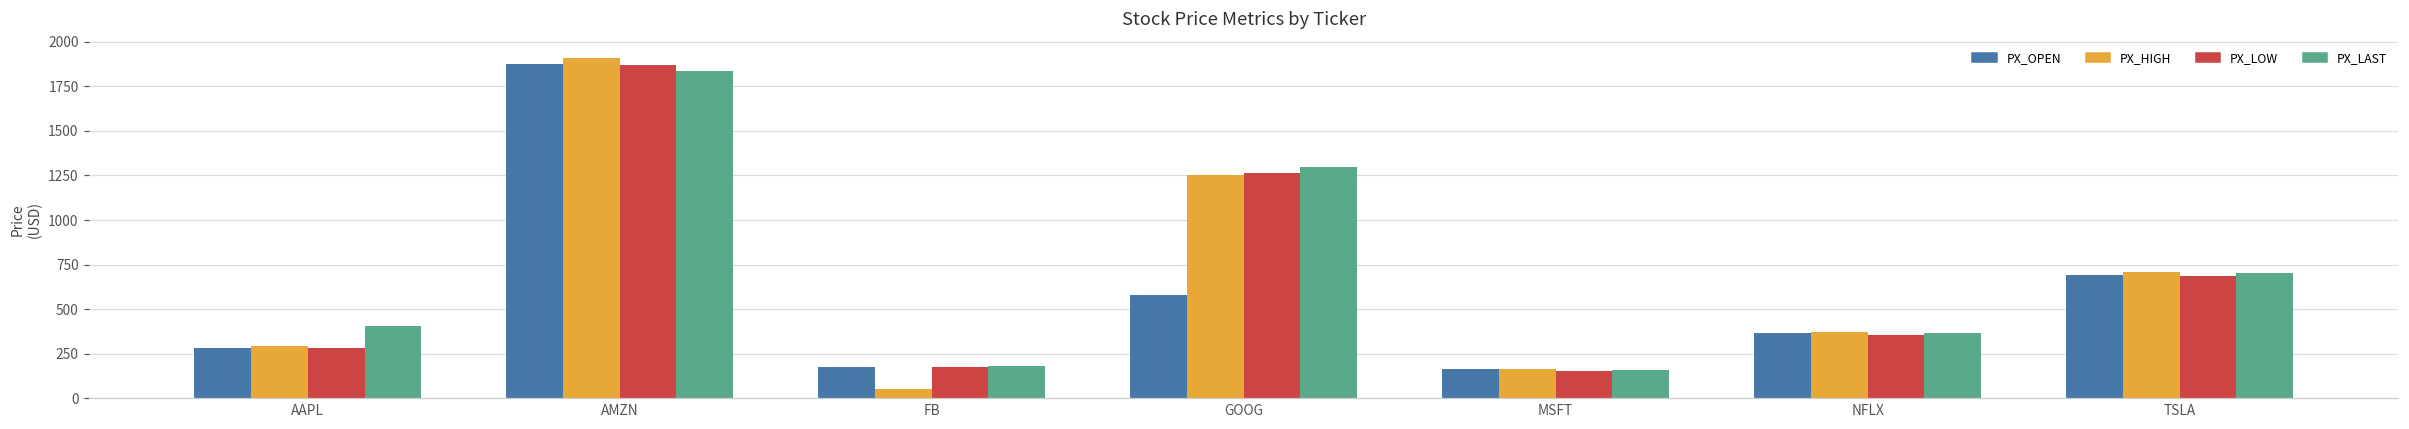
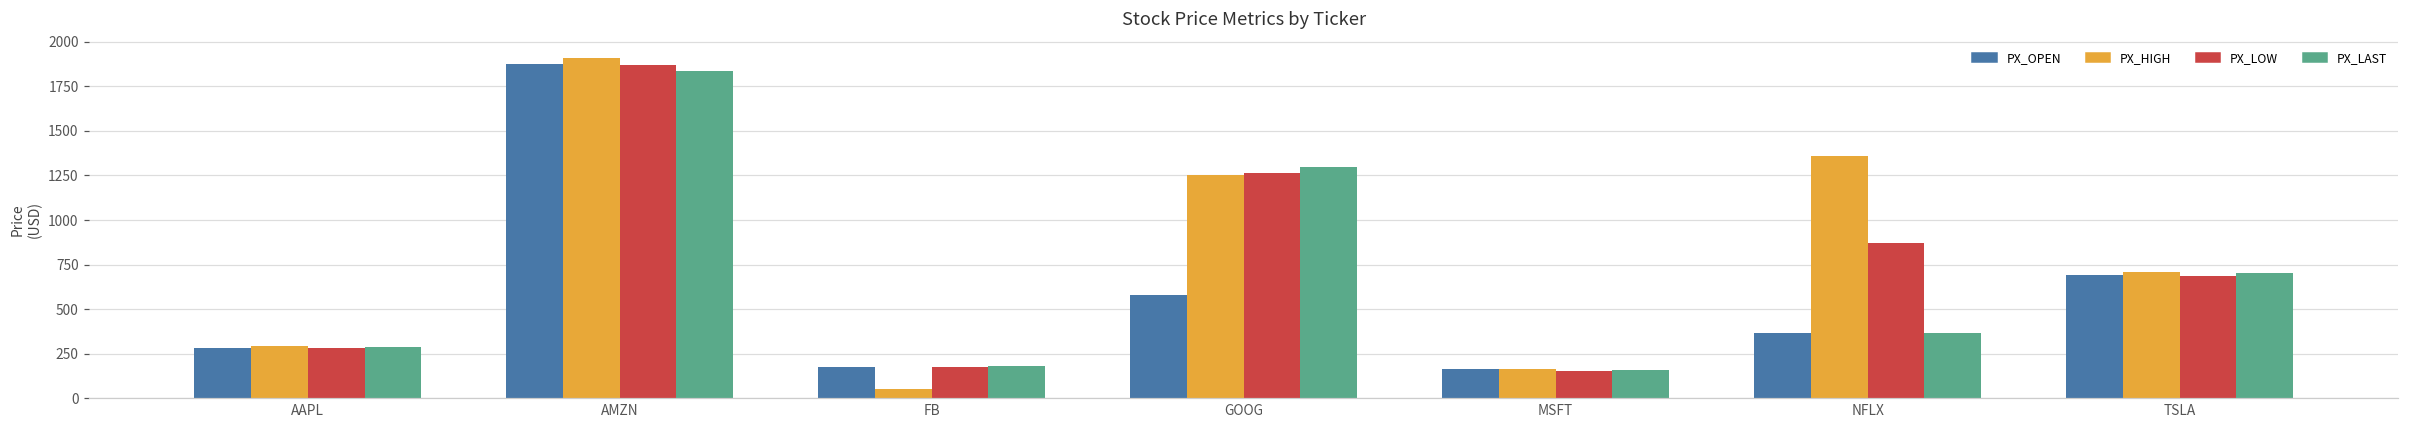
  {
    "PX_OPEN": {
      "AAPL": 280,
      "AMZN": 1880,
      "FB": 180,
      "GOOG": 580,
      "MSFT": 160,
      "NFLX": 370,
      "TSLA": 690
    },
    "PX_HIGH": {
      "AAPL": 290,
      "AMZN": 1910,
      "FB": 50,
      "GOOG": 1250,
      "MSFT": 160,
-     "NFLX": 370,
+     "NFLX": 1360,
      "TSLA": 710
    },
    "PX_LOW": {
      "AAPL": 280,
      "AMZN": 1870,
      "FB": 180,
      "GOOG": 1260,
      "MSFT": 160,
-     "NFLX": 360,
+     "NFLX": 870,
      "TSLA": 680
    },
    "PX_LAST": {
-     "AAPL": 410,
+     "AAPL": 290,
      "AMZN": 1840,
      "FB": 180,
      "GOOG": 1300,
      "MSFT": 160,
      "NFLX": 370,
      "TSLA": 700
    }
  }
